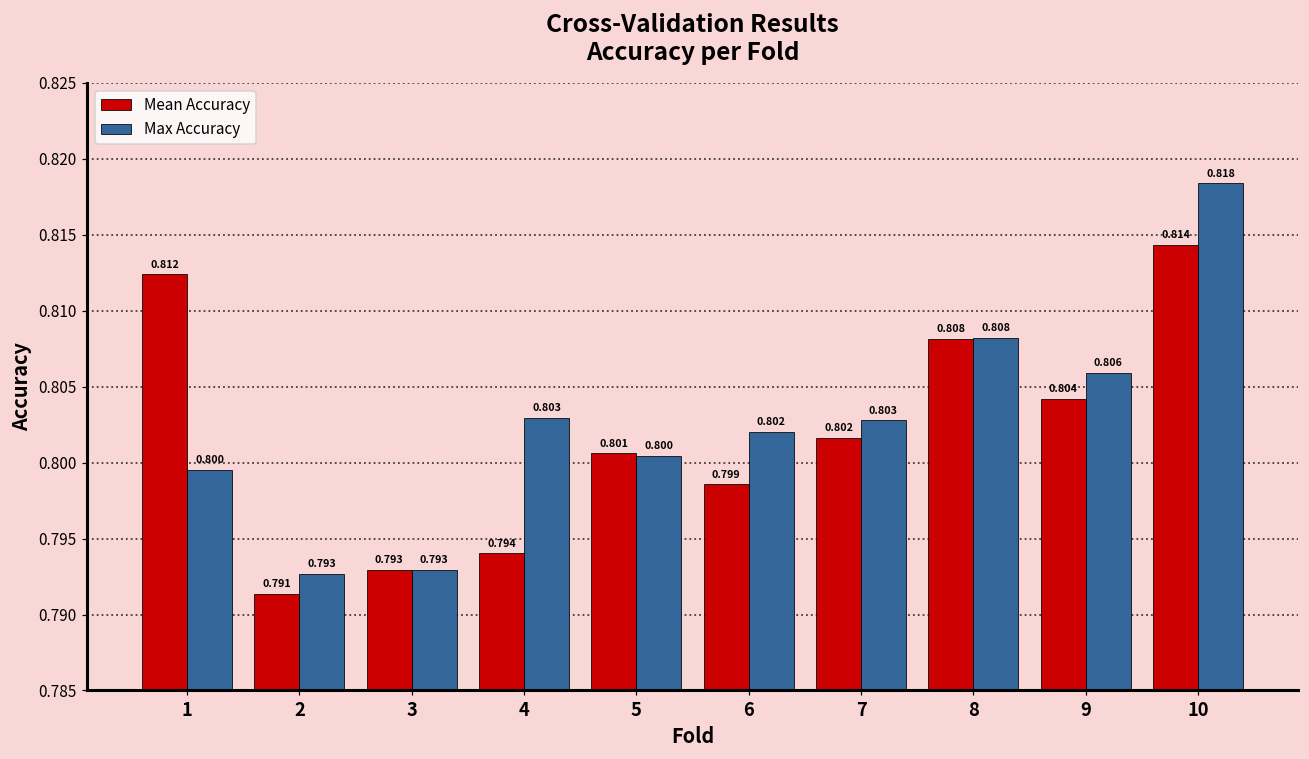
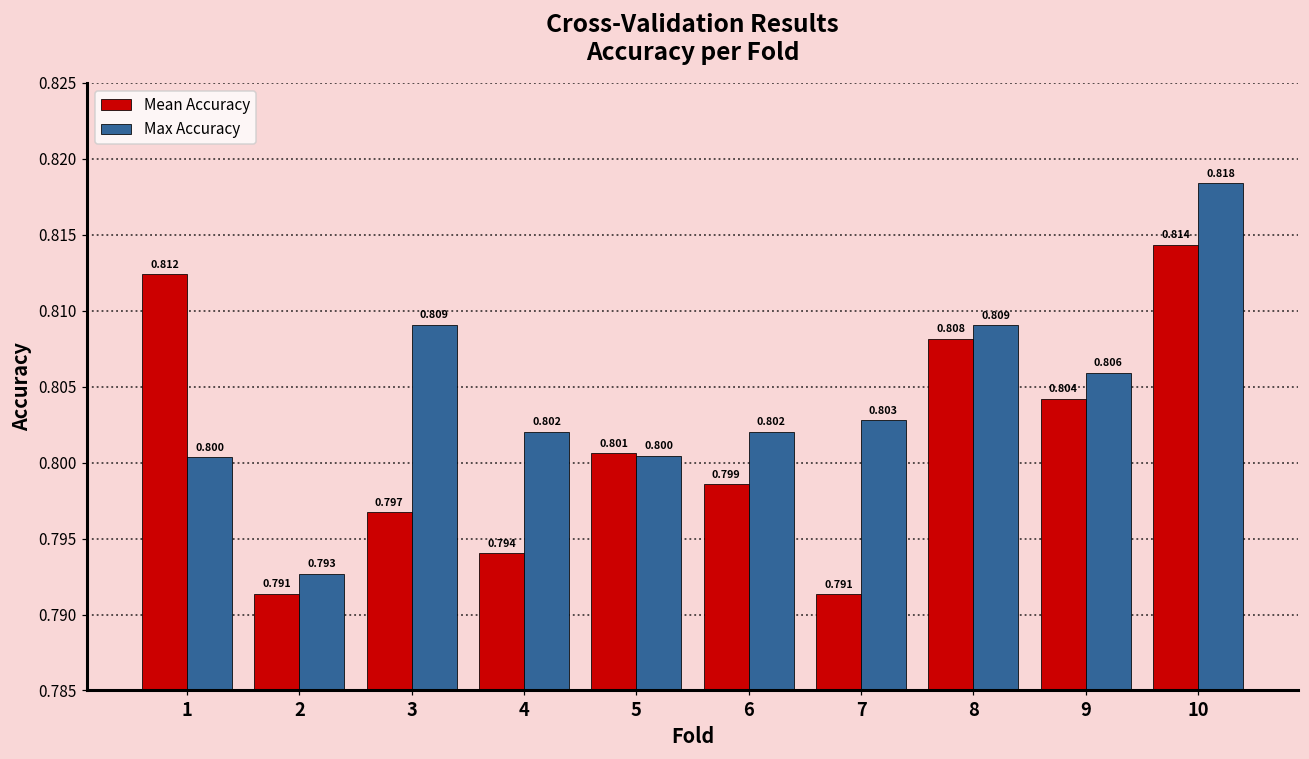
  {
    "Mean Accuracy": {
      "1": 0.812,
      "2": 0.791,
-     "3": 0.793,
+     "3": 0.797,
      "4": 0.794,
      "5": 0.801,
      "6": 0.799,
-     "7": 0.802,
+     "7": 0.791,
      "8": 0.808,
      "9": 0.804,
      "10": 0.814
    },
    "Max Accuracy": {
-     "1": 0.7995,
+     "1": 0.8004,
      "2": 0.793,
-     "3": 0.793,
-     "4": 0.803,
+     "3": 0.809,
+     "4": 0.802,
      "5": 0.800,
      "6": 0.802,
      "7": 0.803,
-     "8": 0.808,
+     "8": 0.809,
      "9": 0.806,
      "10": 0.818
    }
  }
